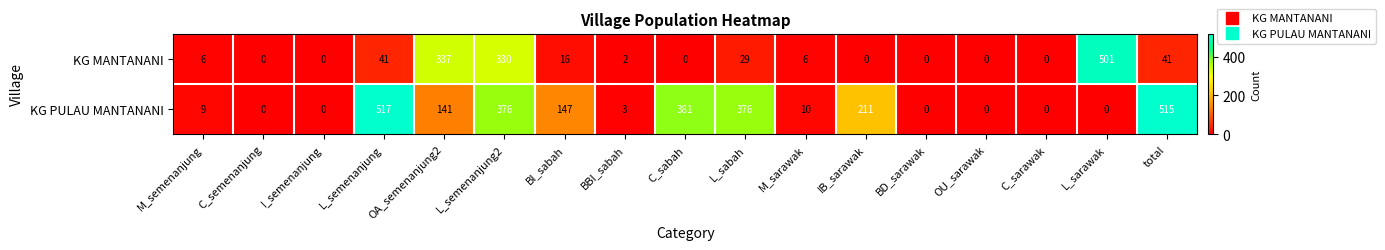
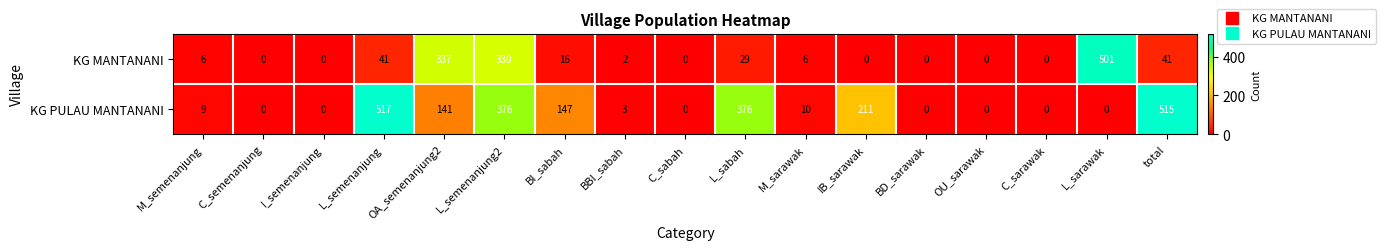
  {
    "KG MANTANANI": {
      "M_semenanjung": 6,
      "C_semenanjung": 0,
      "I_semenanjung": 0,
      "L_semenanjung": 41,
      "OA_semenanjung2": 337,
      "L_semenanjung2": 330,
      "BI_sabah": 16,
      "BBI_sabah": 2,
      "C_sabah": 0,
      "L_sabah": 29,
      "M_sarawak": 6,
      "IB_sarawak": 0,
      "BD_sarawak": 0,
      "OU_sarawak": 0,
      "C_sarawak": 0,
      "L_sarawak": 501,
      "total": 41
    },
    "KG PULAU MANTANANI": {
      "M_semenanjung": 9,
      "C_semenanjung": 0,
      "I_semenanjung": 0,
      "L_semenanjung": 517,
      "OA_semenanjung2": 141,
      "L_semenanjung2": 376,
      "BI_sabah": 147,
      "BBI_sabah": 3,
-     "C_sabah": 381,
+     "C_sabah": 0,
      "L_sabah": 376,
      "M_sarawak": 10,
      "IB_sarawak": 211,
      "BD_sarawak": 0,
      "OU_sarawak": 0,
      "C_sarawak": 0,
      "L_sarawak": 0,
      "total": 515
    }
  }
